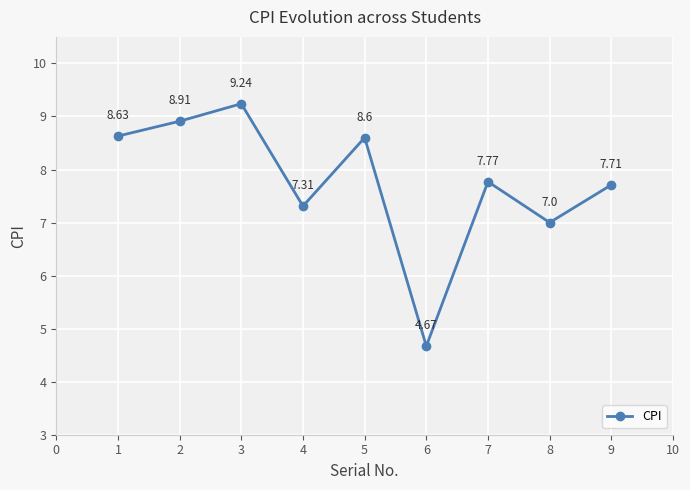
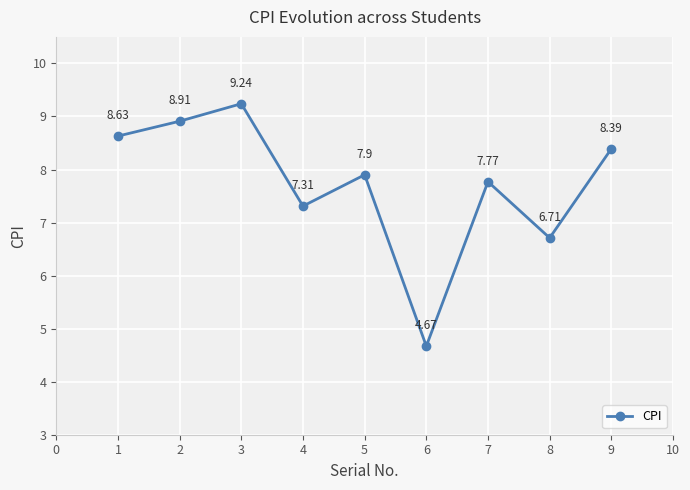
  {
    "1": 8.63,
    "2": 8.91,
    "3": 9.24,
    "4": 7.31,
-   "5": 8.6,
+   "5": 7.9,
    "6": 4.67,
    "7": 7.77,
-   "8": 7.0,
-   "9": 7.71
+   "8": 6.71,
+   "9": 8.39
  }
